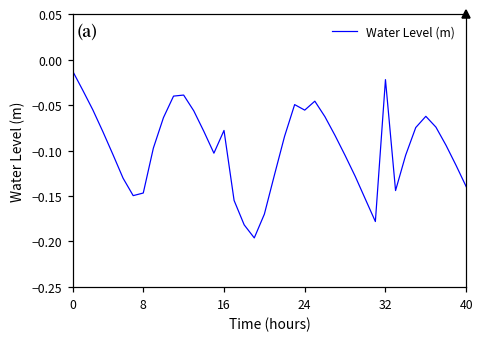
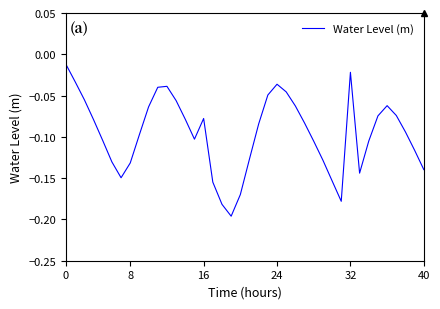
  {
    "0": -0.01,
-   "8": -0.15,
+   "8": -0.13,
    "16": -0.08,
-   "24": -0.06,
+   "24": -0.04,
    "32": -0.02,
    "40": -0.14
  }
